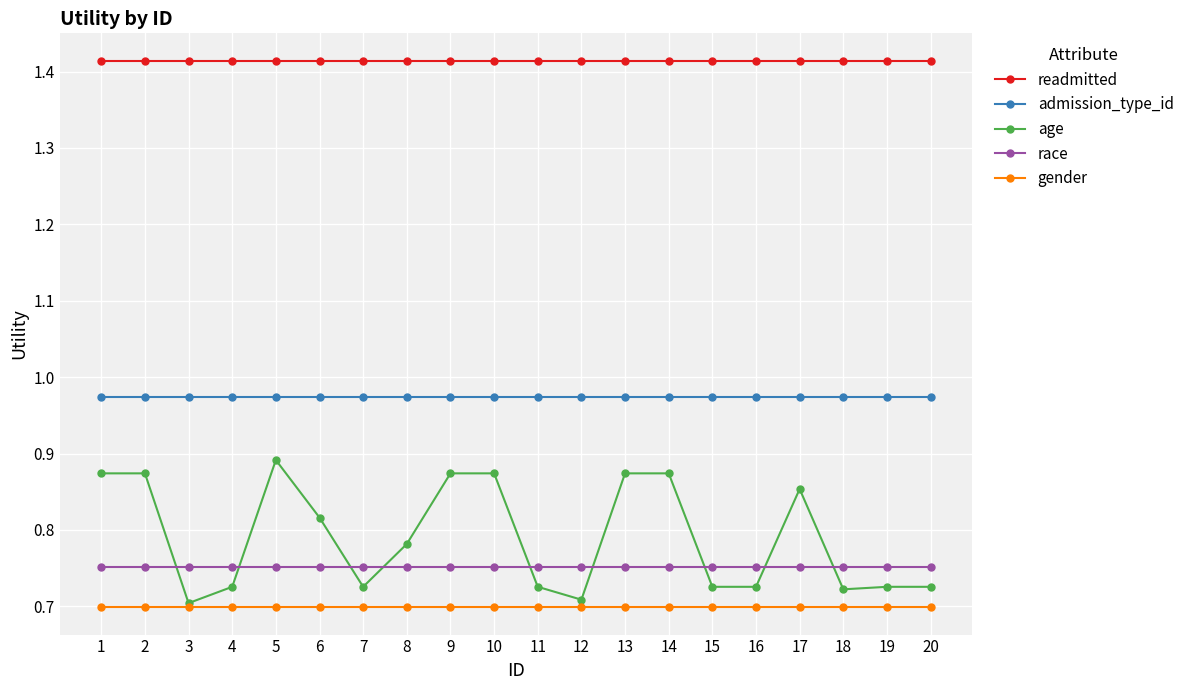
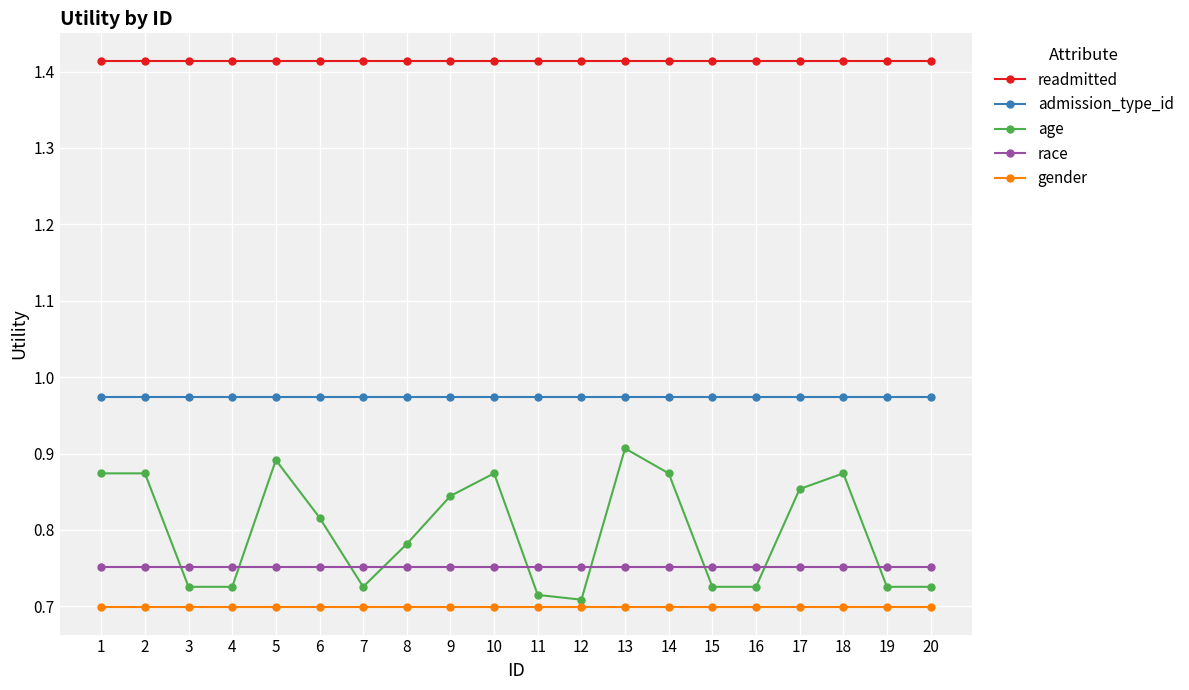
  {
    "readmitted": {
      "1": 1.41,
      "2": 1.41,
      "3": 1.41,
      "4": 1.41,
      "5": 1.41,
      "6": 1.41,
      "7": 1.41,
      "8": 1.41,
      "9": 1.41,
      "10": 1.41,
      "11": 1.41,
      "12": 1.41,
      "13": 1.41,
      "14": 1.41,
      "15": 1.41,
      "16": 1.41,
      "17": 1.41,
      "18": 1.41,
      "19": 1.41,
      "20": 1.41
    },
    "admission_type_id": {
      "1": 0.97,
      "2": 0.97,
      "3": 0.97,
      "4": 0.97,
      "5": 0.97,
      "6": 0.97,
      "7": 0.97,
      "8": 0.97,
      "9": 0.97,
      "10": 0.97,
      "11": 0.97,
      "12": 0.97,
      "13": 0.97,
      "14": 0.97,
      "15": 0.97,
      "16": 0.97,
      "17": 0.97,
      "18": 0.97,
      "19": 0.97,
      "20": 0.97
    },
    "age": {
      "1": 0.87,
      "2": 0.87,
-     "3": 0.70,
+     "3": 0.73,
      "4": 0.73,
      "5": 0.89,
      "6": 0.82,
      "7": 0.73,
      "8": 0.78,
-     "9": 0.87,
+     "9": 0.84,
      "10": 0.87,
-     "11": 0.73,
+     "11": 0.71,
      "12": 0.71,
-     "13": 0.87,
+     "13": 0.91,
      "14": 0.87,
      "15": 0.73,
      "16": 0.73,
      "17": 0.85,
-     "18": 0.72,
+     "18": 0.87,
      "19": 0.73,
      "20": 0.73
    },
    "race": {
      "1": 0.75,
      "2": 0.75,
      "3": 0.75,
      "4": 0.75,
      "5": 0.75,
      "6": 0.75,
      "7": 0.75,
      "8": 0.75,
      "9": 0.75,
      "10": 0.75,
      "11": 0.75,
      "12": 0.75,
      "13": 0.75,
      "14": 0.75,
      "15": 0.75,
      "16": 0.75,
      "17": 0.75,
      "18": 0.75,
      "19": 0.75,
      "20": 0.75
    },
    "gender": {
      "1": 0.70,
      "2": 0.70,
      "3": 0.70,
      "4": 0.70,
      "5": 0.70,
      "6": 0.70,
      "7": 0.70,
      "8": 0.70,
      "9": 0.70,
      "10": 0.70,
      "11": 0.70,
      "12": 0.70,
      "13": 0.70,
      "14": 0.70,
      "15": 0.70,
      "16": 0.70,
      "17": 0.70,
      "18": 0.70,
      "19": 0.70,
      "20": 0.70
    }
  }
